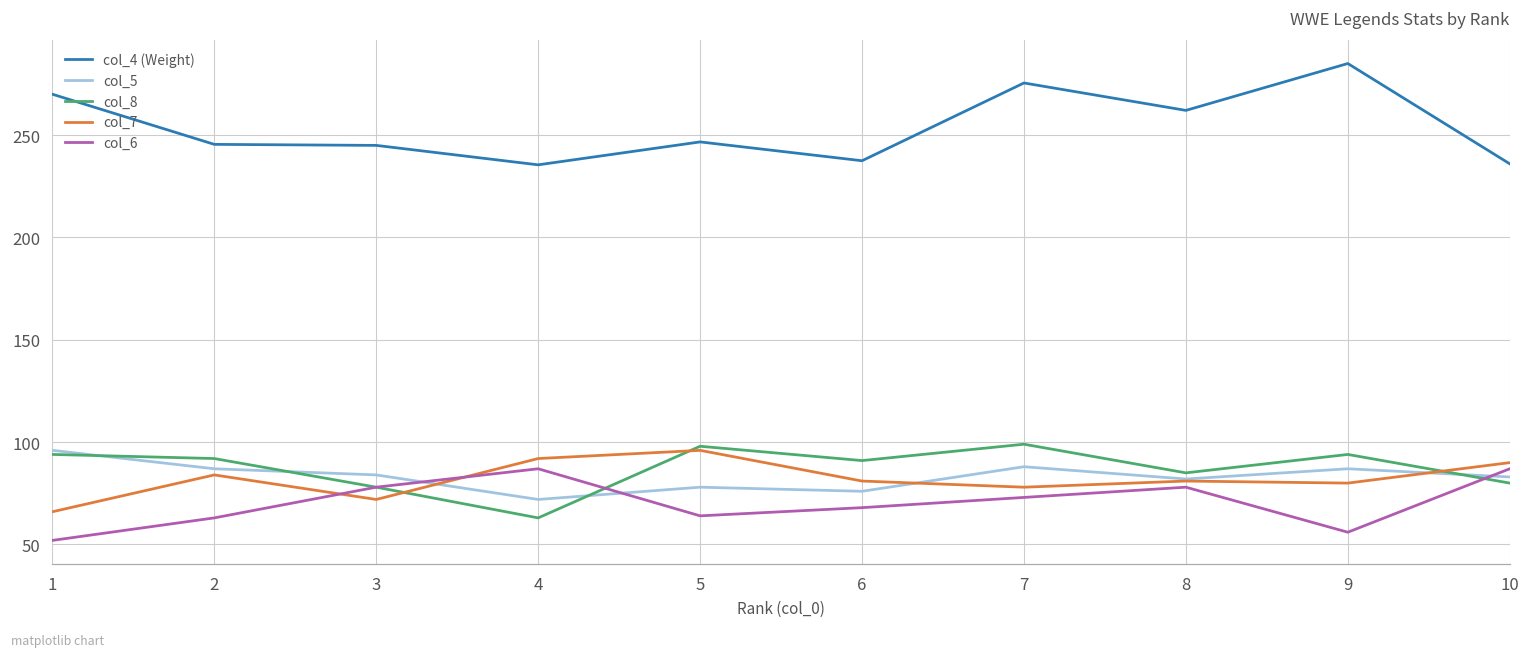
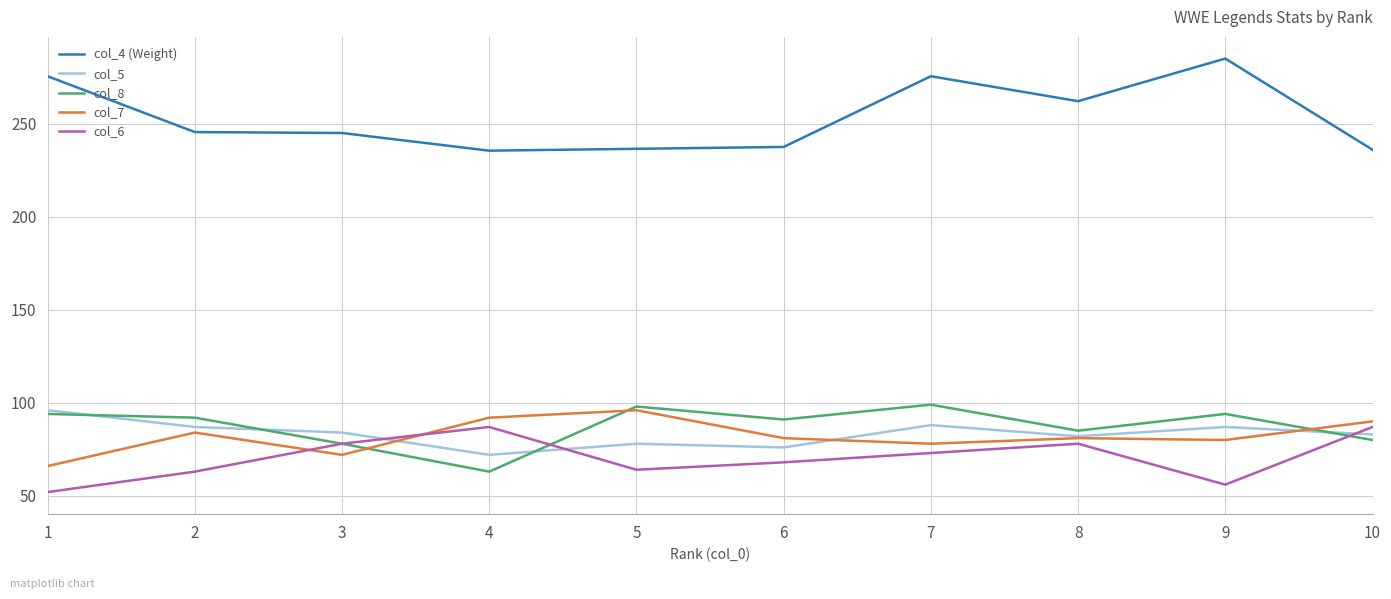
  {
    "col_4 (Weight)": {
-     "1": 270,
+     "1": 276,
      "2": 246,
      "3": 245,
      "4": 236,
-     "5": 247,
+     "5": 237,
      "6": 238,
      "7": 276,
      "8": 262,
      "9": 285,
      "10": 236
    },
    "col_5": {
      "1": 96,
      "2": 87,
      "3": 84,
      "4": 72,
      "5": 78,
      "6": 76,
      "7": 88,
      "9": 87,
      "10": 83
    },
    "col_8": {
      "1": 94,
      "2": 92,
      "4": 63,
      "5": 98,
      "6": 91,
      "7": 99,
      "8": 85,
      "9": 94,
      "10": 80
    },
    "col_7": {
      "1": 66,
      "2": 84,
      "3": 72,
      "4": 92,
      "5": 96,
      "6": 81,
      "7": 78,
      "9": 80,
      "10": 90
    },
    "col_6": {
      "1": 52,
      "2": 63,
      "4": 87,
      "5": 64,
      "6": 68,
      "7": 73,
      "8": 78,
      "9": 56,
      "10": 87
    }
  }
